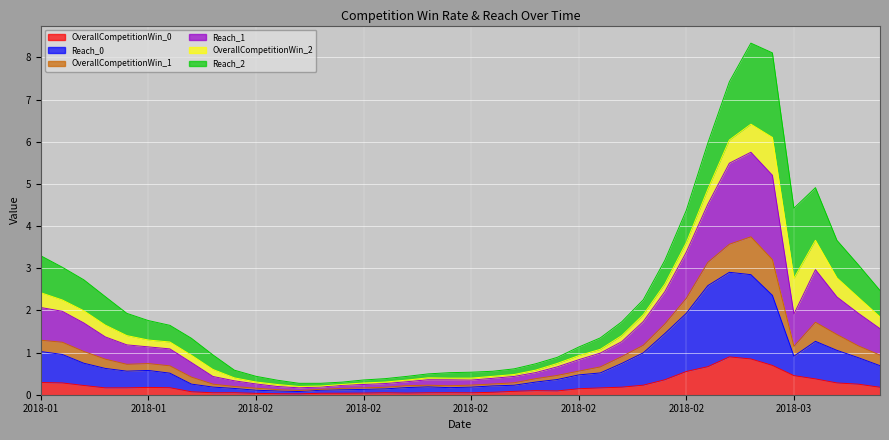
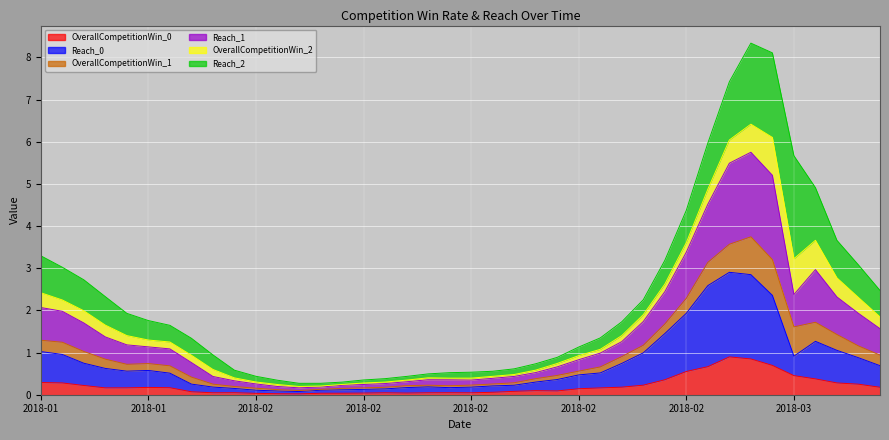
  {
    "OverallCompetitionWin_0": {
      "2018-03": 0.5
    },
    "Reach_0": {
      "2018-03": 0.5
    },
    "OverallCompetitionWin_1": {
-     "2018-03": 0.2
+     "2018-03": 0.7
    },
    "Reach_1": {
      "2018-03": 0.8
    },
    "OverallCompetitionWin_2": {
      "2018-03": 0.8
    },
    "Reach_2": {
-     "2018-03": 1.7
+     "2018-03": 2.4
    }
  }
